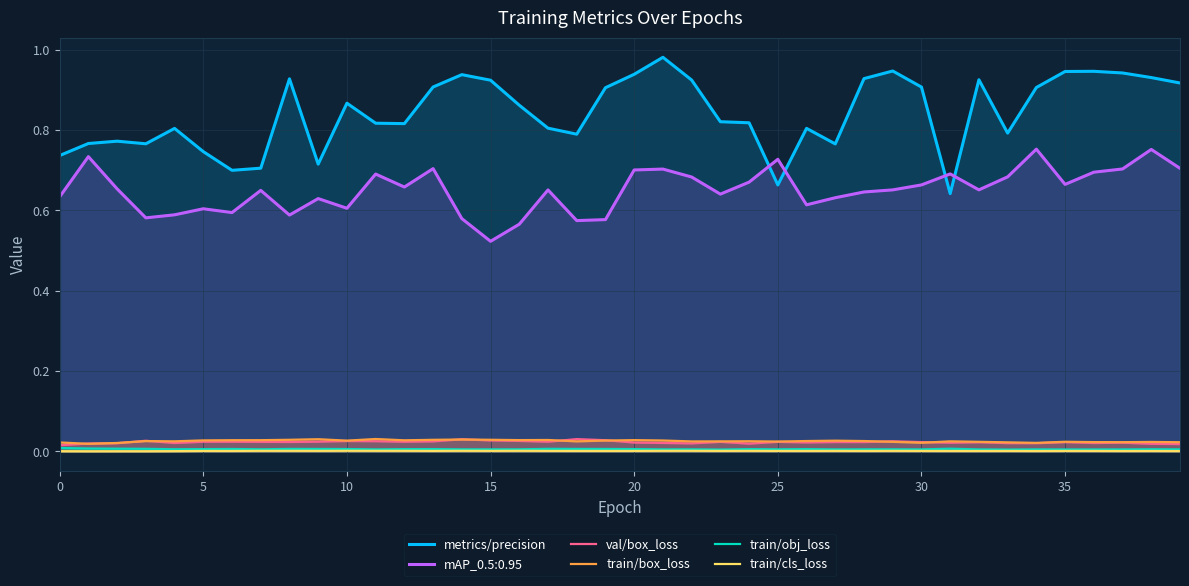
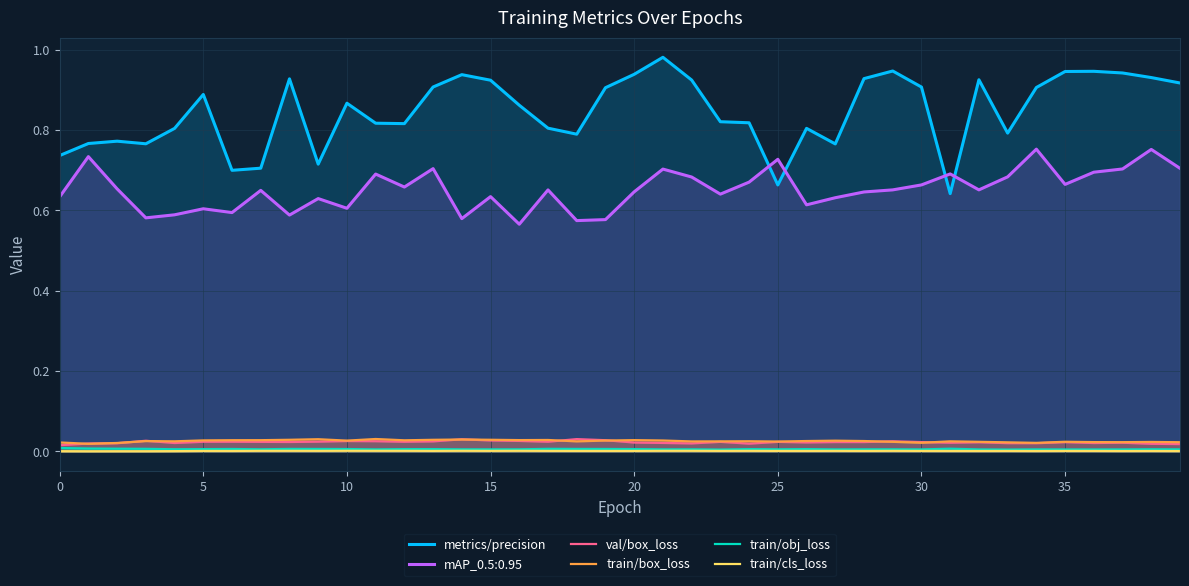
  {
    "metrics/precision": {
      "0": 0.74,
-     "5": 0.75,
+     "5": 0.89,
      "10": 0.87,
      "15": 0.92,
      "20": 0.94,
      "25": 0.66,
      "30": 0.91,
      "35": 0.95
    },
    "mAP_0.5:0.95": {
      "0": 0.63,
      "5": 0.60,
      "10": 0.61,
-     "15": 0.52,
-     "20": 0.70,
+     "15": 0.63,
+     "20": 0.65,
      "25": 0.73,
      "30": 0.66,
      "35": 0.66
    },
    "val/box_loss": {
      "0": 0.02
    },
    "train/box_loss": {
      "0": 0.02
    },
    "train/obj_loss": {
      "0": 0.01
    },
    "train/cls_loss": {
      "0": 0.00
    }
  }
